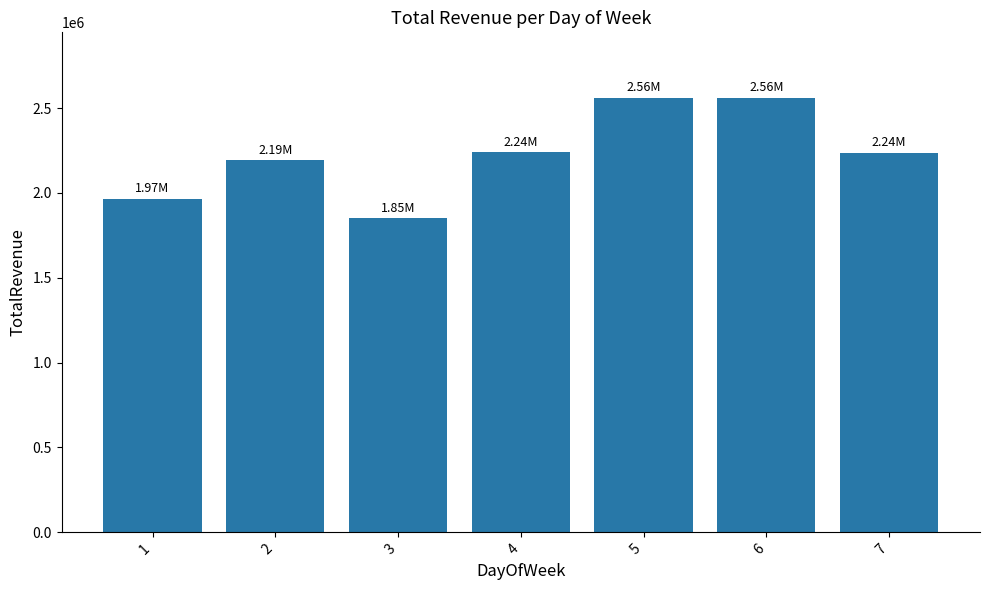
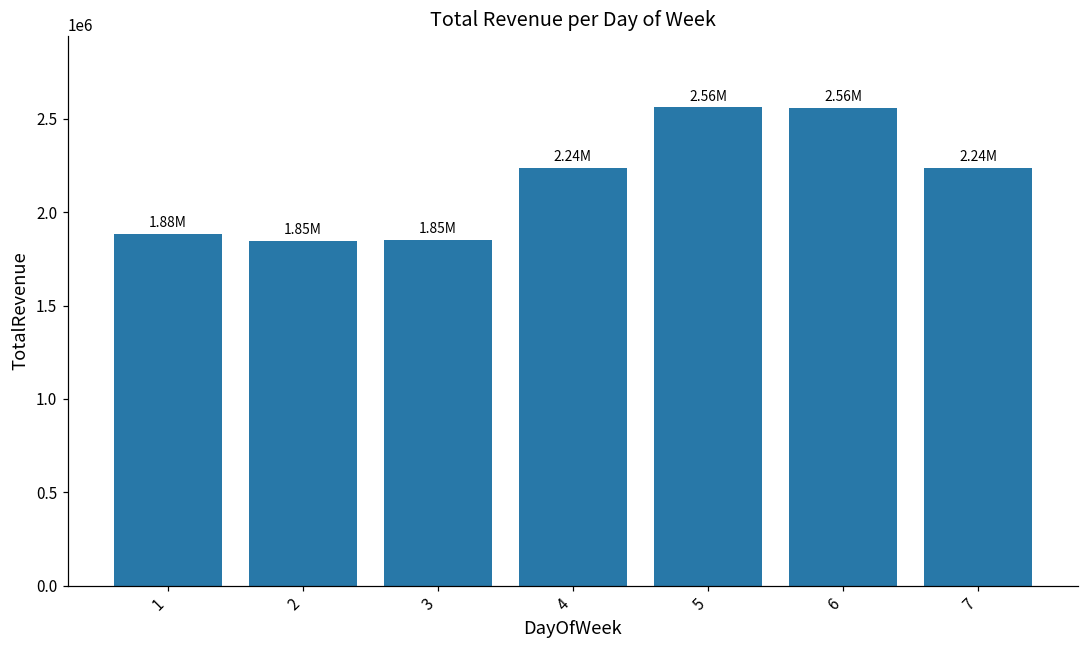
  {
-   "1": "1.97M",
-   "2": "2.19M",
+   "1": "1.88M",
+   "2": "1.85M",
    "3": "1.85M",
    "4": "2.24M",
    "5": "2.56M",
    "6": "2.56M",
    "7": "2.24M"
  }
